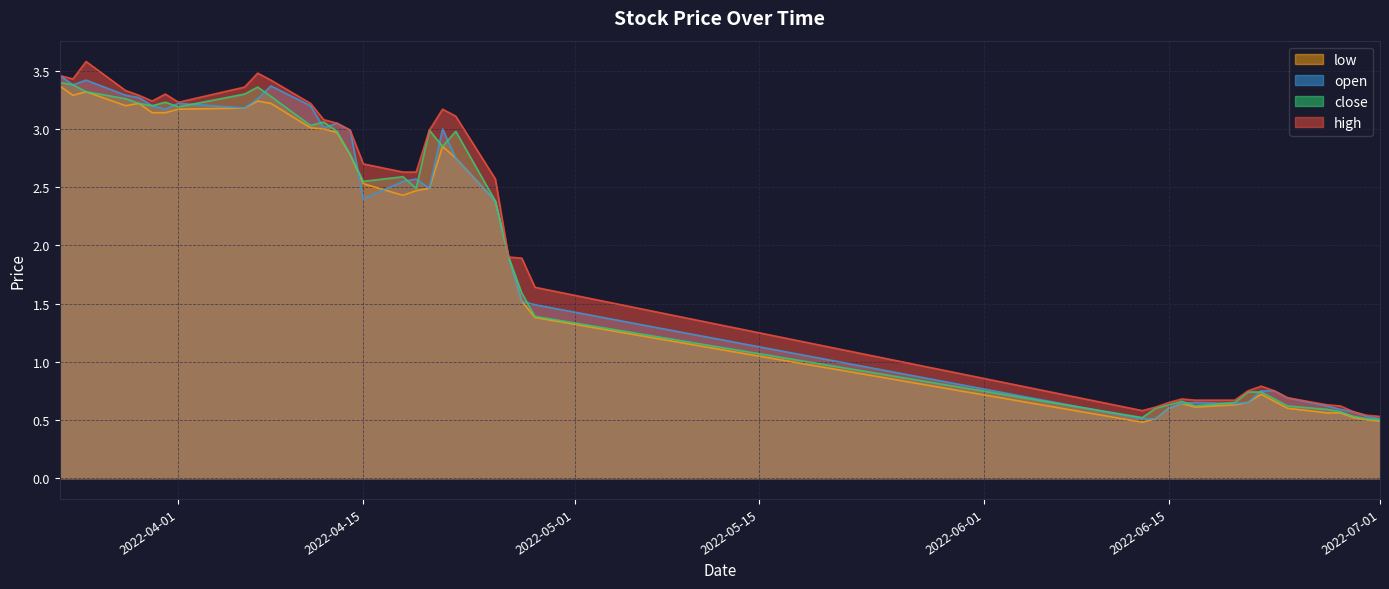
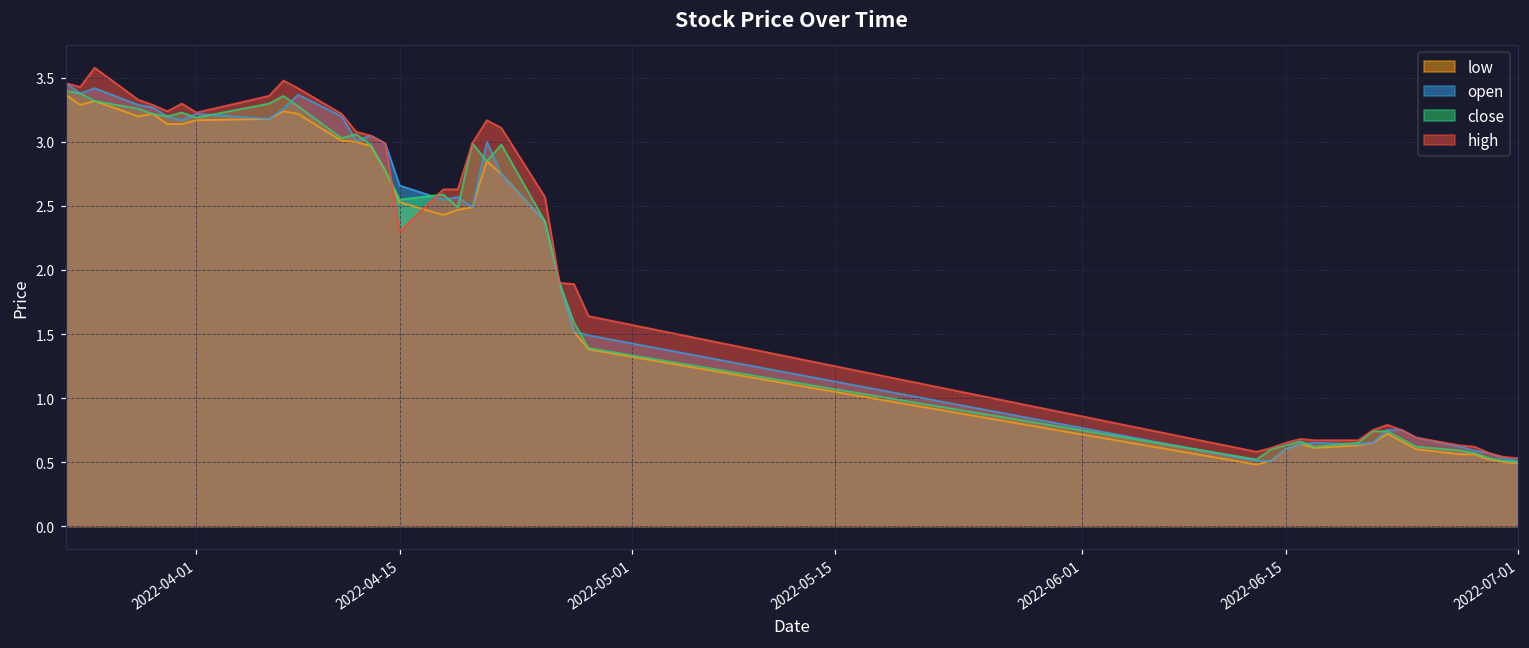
  {
    "open": {
-     "2022-04-15": 2.40
+     "2022-04-15": 2.66
    },
    "high": {
-     "2022-04-15": 2.7
+     "2022-04-15": 2.3
    }
  }
